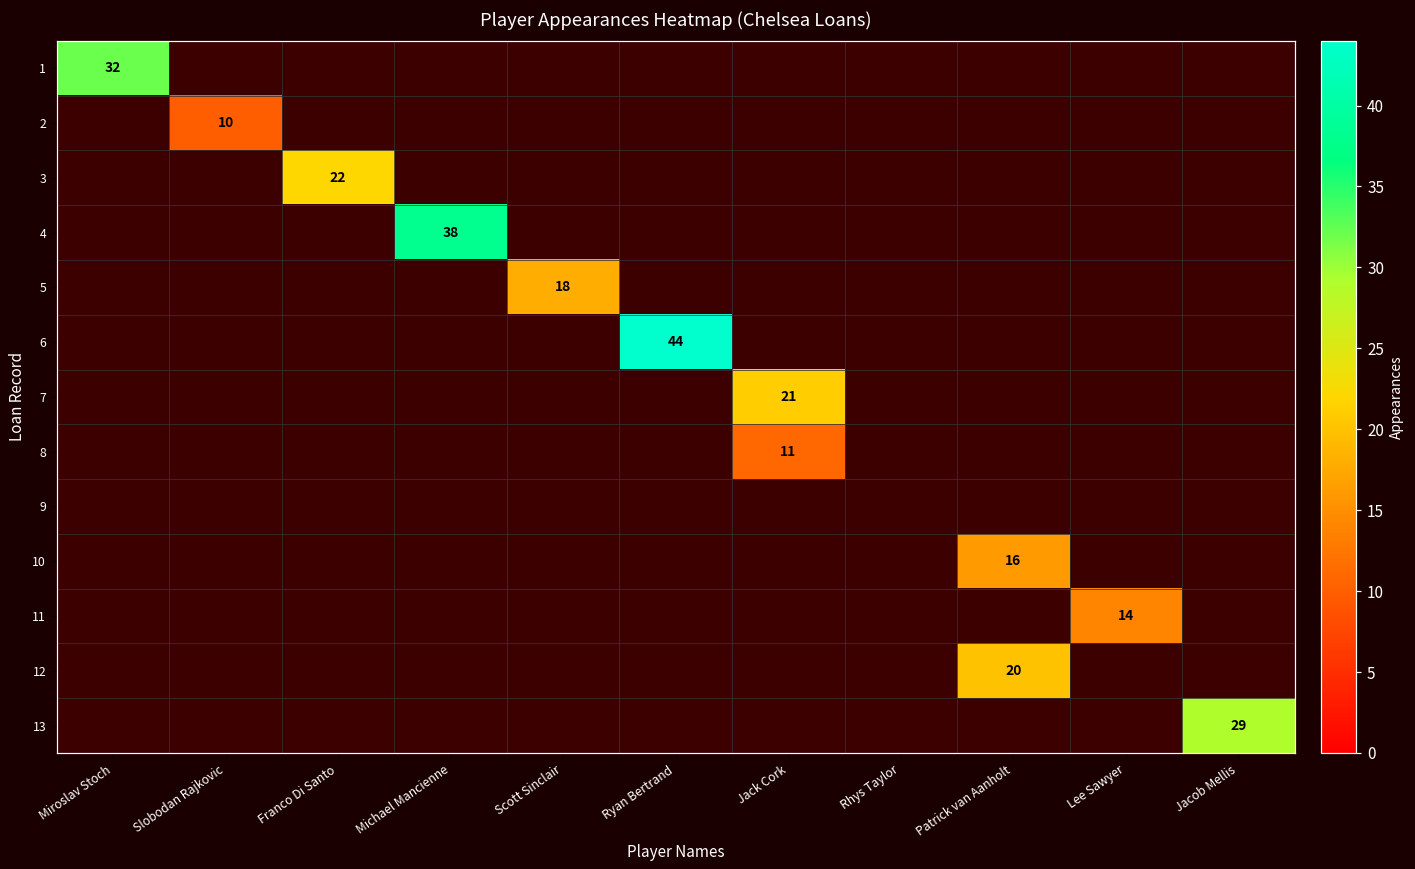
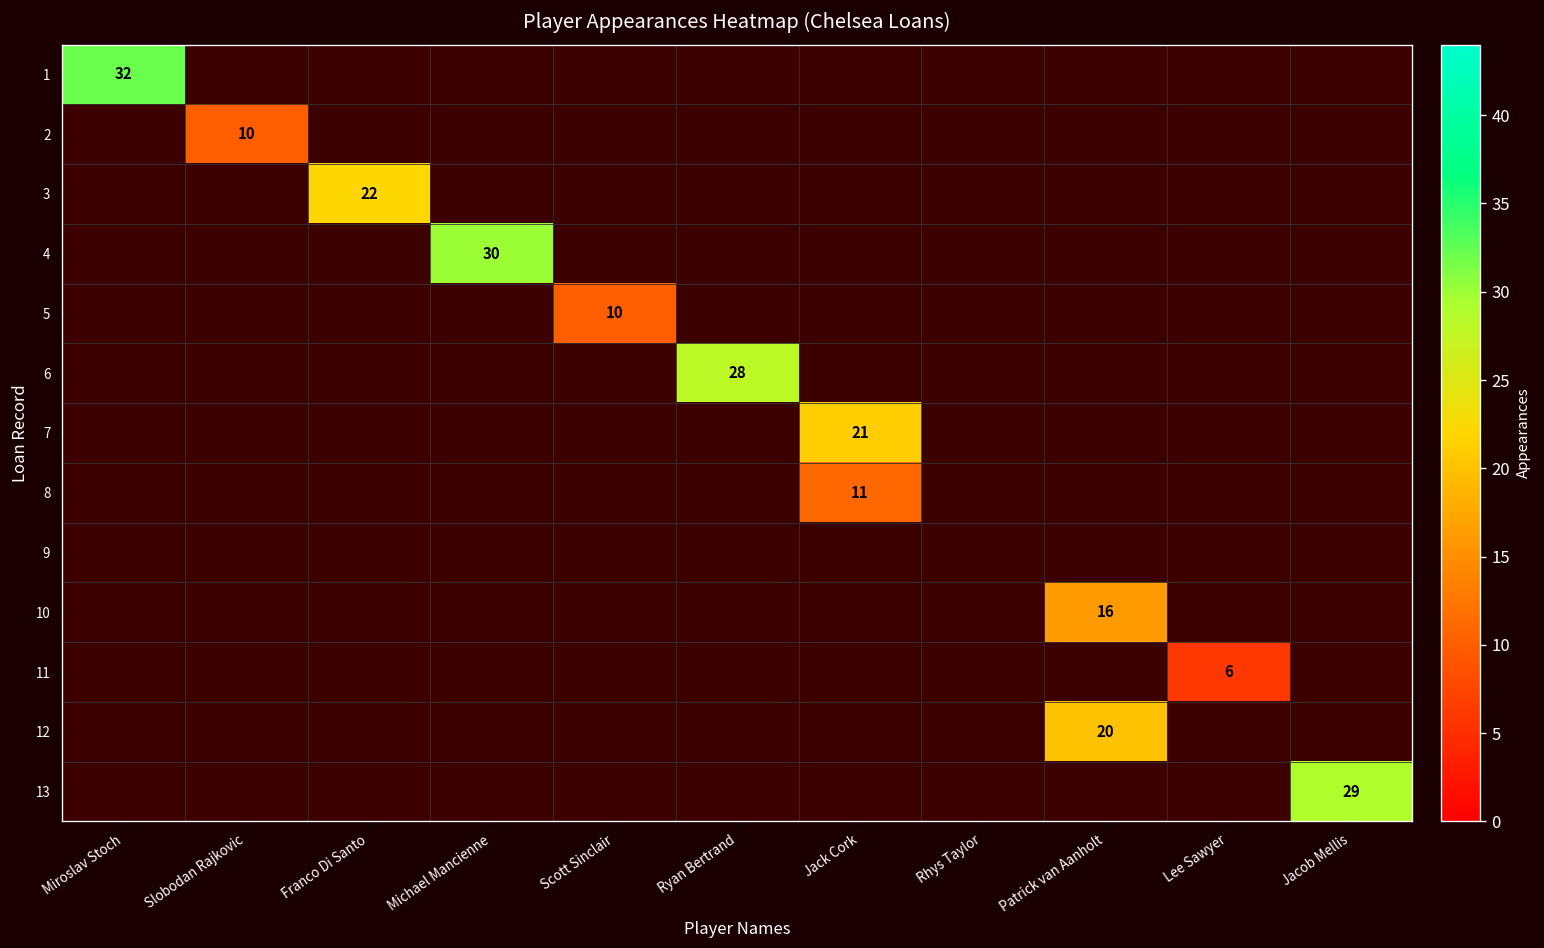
  {
    "1": {
      "Miroslav Stoch": 32
    },
    "2": {
      "Slobodan Rajkovic": 10
    },
    "3": {
      "Franco Di Santo": 22
    },
    "4": {
-     "Michael Mancienne": 38
+     "Michael Mancienne": 30
    },
    "5": {
-     "Scott Sinclair": 18
+     "Scott Sinclair": 10
    },
    "6": {
-     "Ryan Bertrand": 44
+     "Ryan Bertrand": 28
    },
    "7": {
      "Jack Cork": 21
    },
    "8": {
      "Jack Cork": 11
    },
    "10": {
      "Patrick van Aanholt": 16
    },
    "11": {
-     "Lee Sawyer": 14
+     "Lee Sawyer": 6
    },
    "12": {
      "Patrick van Aanholt": 20
    },
    "13": {
      "Jacob Mellis": 29
    }
  }
